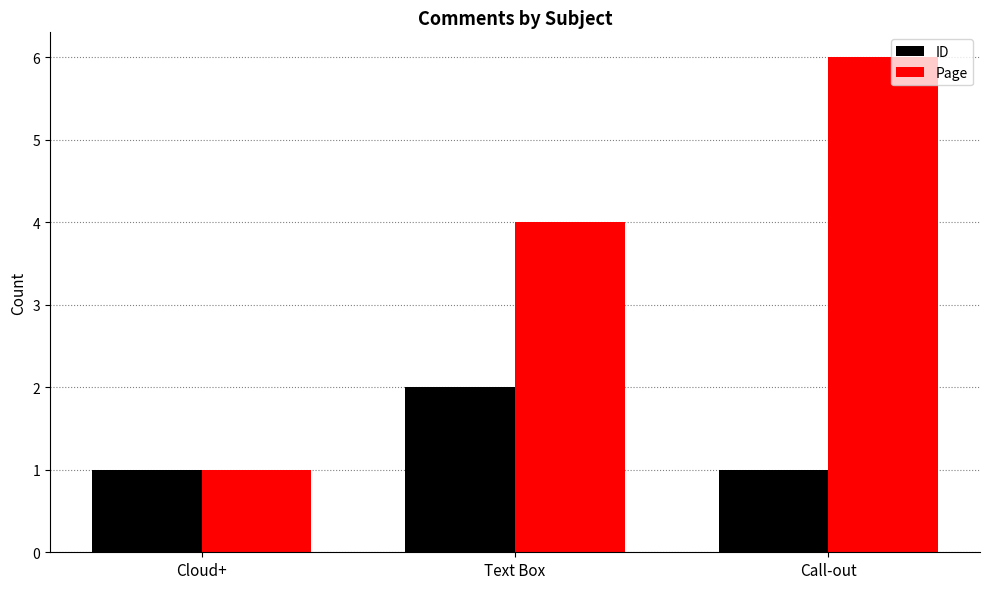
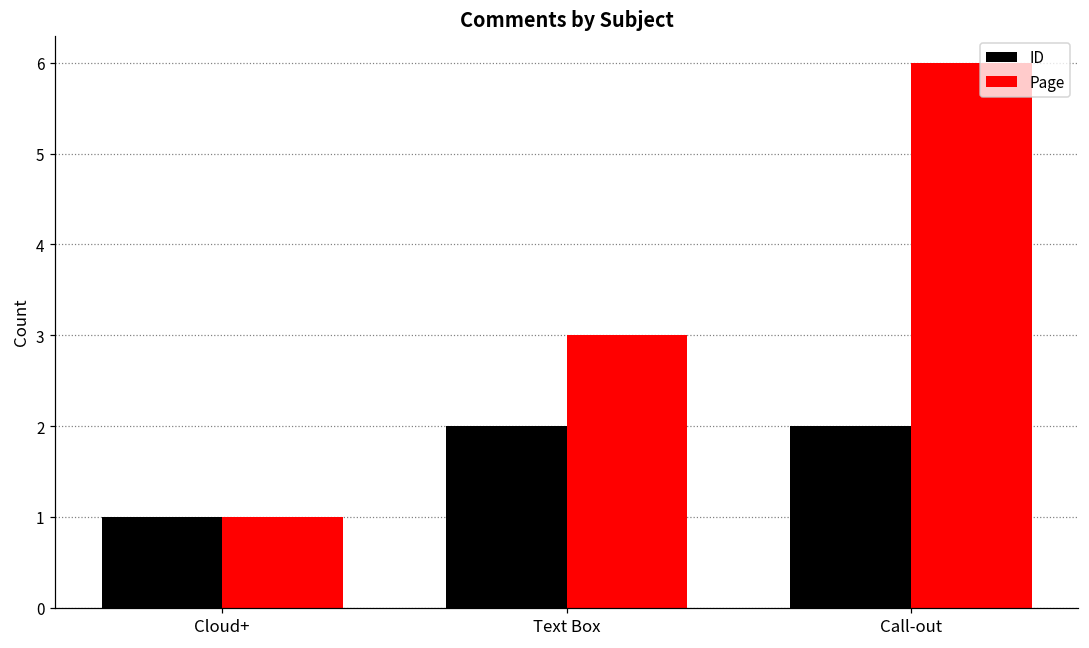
  {
    "ID": {
      "Cloud+": 1,
      "Text Box": 2,
-     "Call-out": 1
+     "Call-out": 2
    },
    "Page": {
      "Cloud+": 1,
-     "Text Box": 4,
+     "Text Box": 3,
      "Call-out": 6
    }
  }
